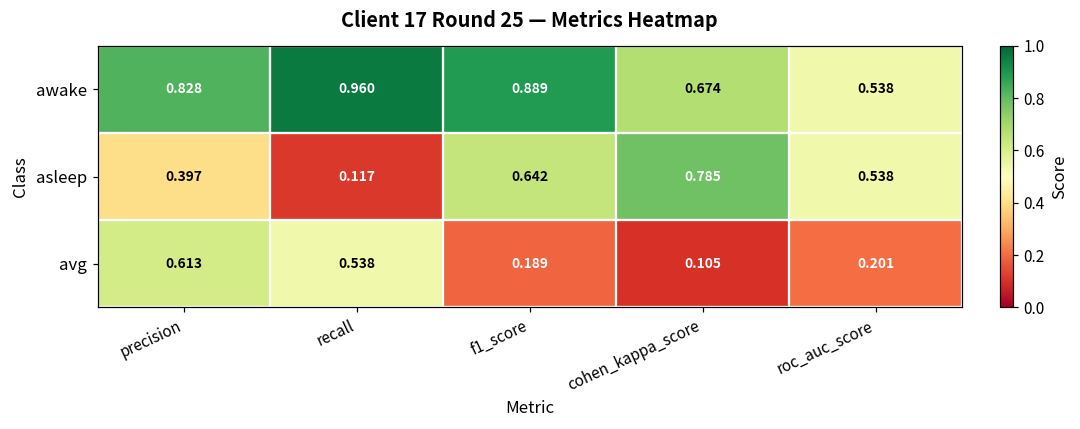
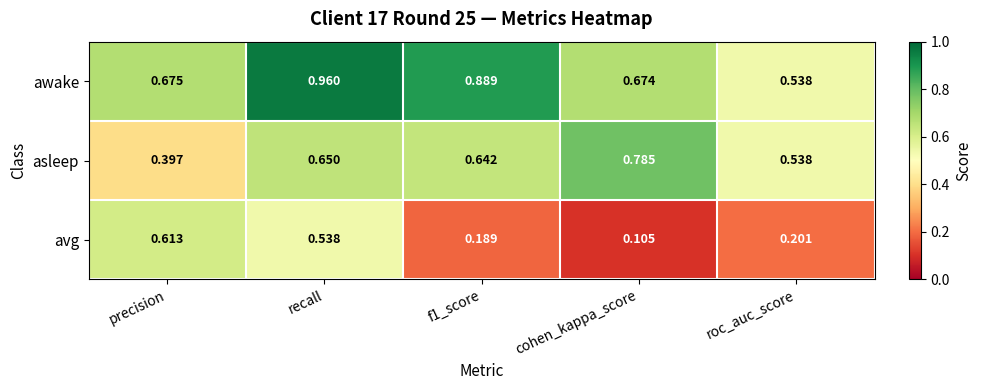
  {
    "awake": {
-     "precision": 0.828,
+     "precision": 0.675,
      "recall": 0.960,
      "f1_score": 0.889,
      "cohen_kappa_score": 0.674,
      "roc_auc_score": 0.538
    },
    "asleep": {
      "precision": 0.397,
-     "recall": 0.117,
+     "recall": 0.650,
      "f1_score": 0.642,
      "cohen_kappa_score": 0.785,
      "roc_auc_score": 0.538
    },
    "avg": {
      "precision": 0.613,
      "recall": 0.538,
      "f1_score": 0.189,
      "cohen_kappa_score": 0.105,
      "roc_auc_score": 0.201
    }
  }
